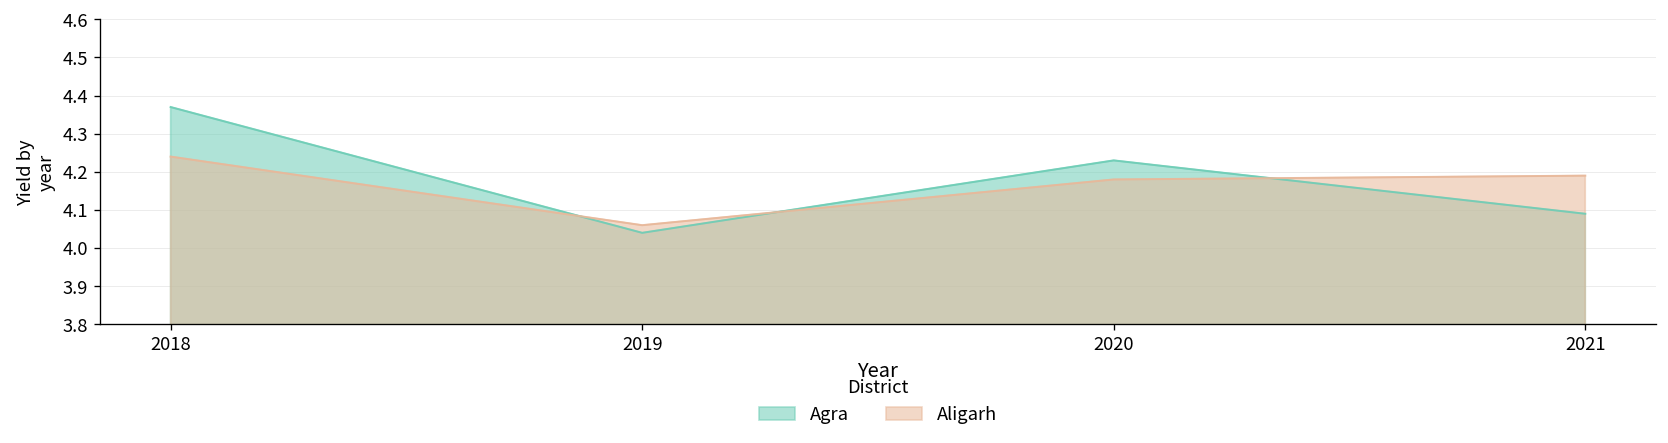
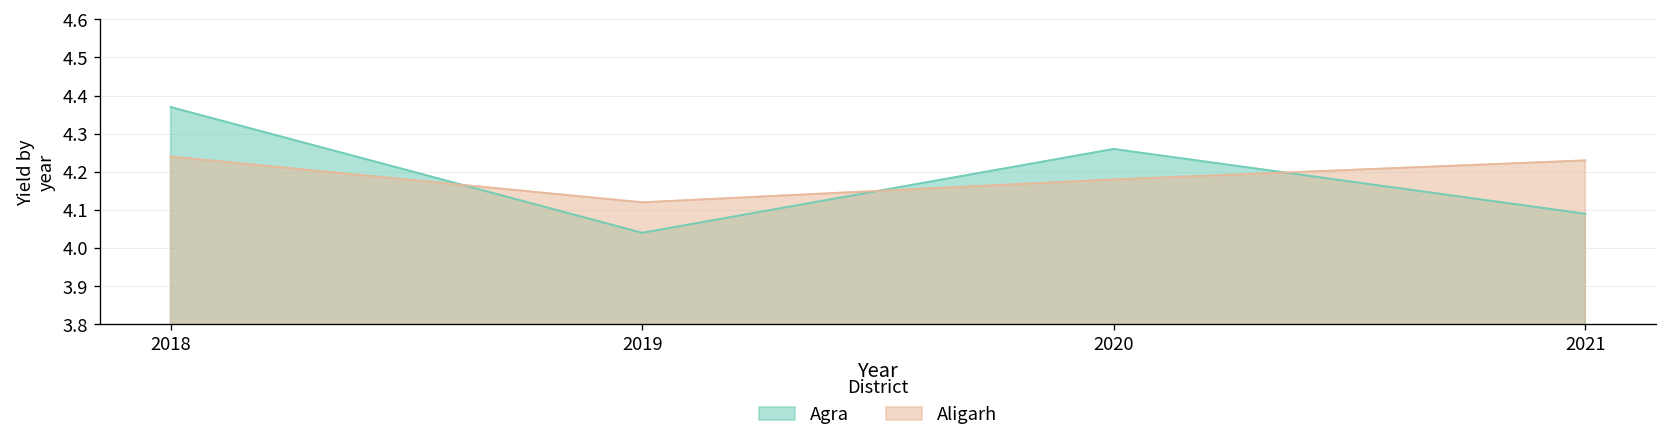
  {
    "Agra": {
      "2018": 4.37,
      "2019": 4.04,
-     "2020": 4.23,
+     "2020": 4.26,
      "2021": 4.09
    },
    "Aligarh": {
      "2018": 4.24,
-     "2019": 4.06,
+     "2019": 4.12,
      "2020": 4.18,
-     "2021": 4.19
+     "2021": 4.23
    }
  }
